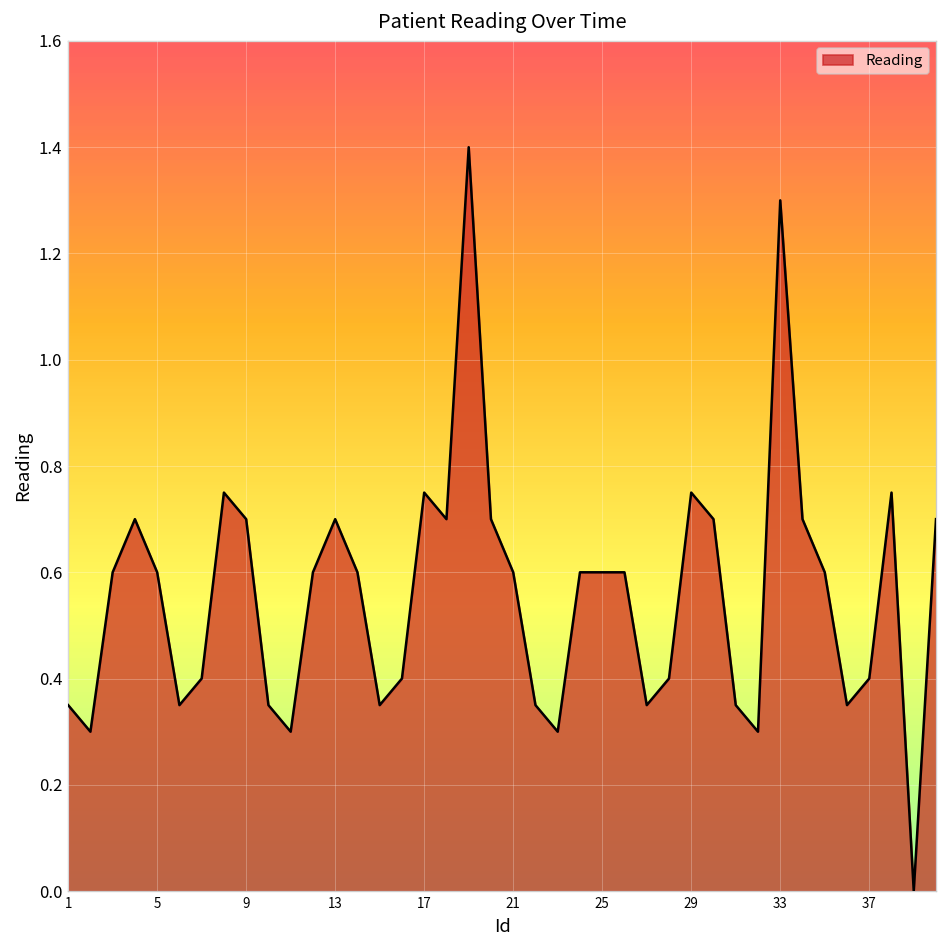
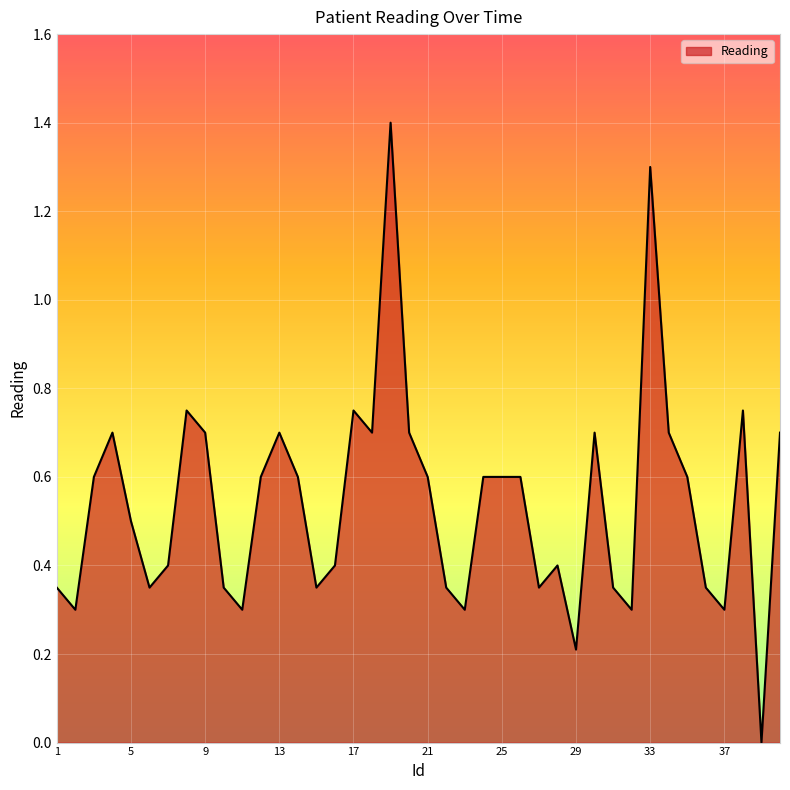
  {
    "1": 0.35,
-   "5": 0.6,
+   "5": 0.5,
    "9": 0.70,
    "13": 0.70,
    "17": 0.75,
    "21": 0.60,
    "25": 0.60,
-   "29": 0.75,
+   "29": 0.21,
    "33": 1.30,
-   "37": 0.4
+   "37": 0.3
  }
